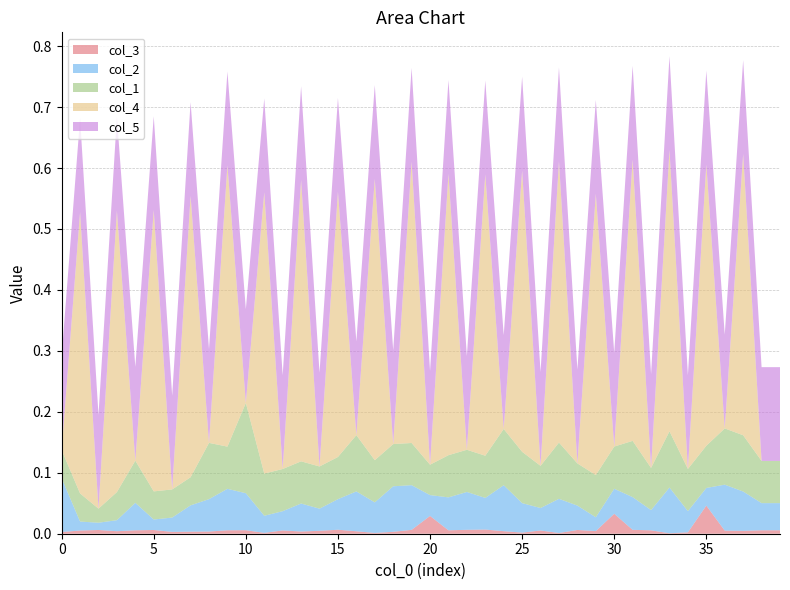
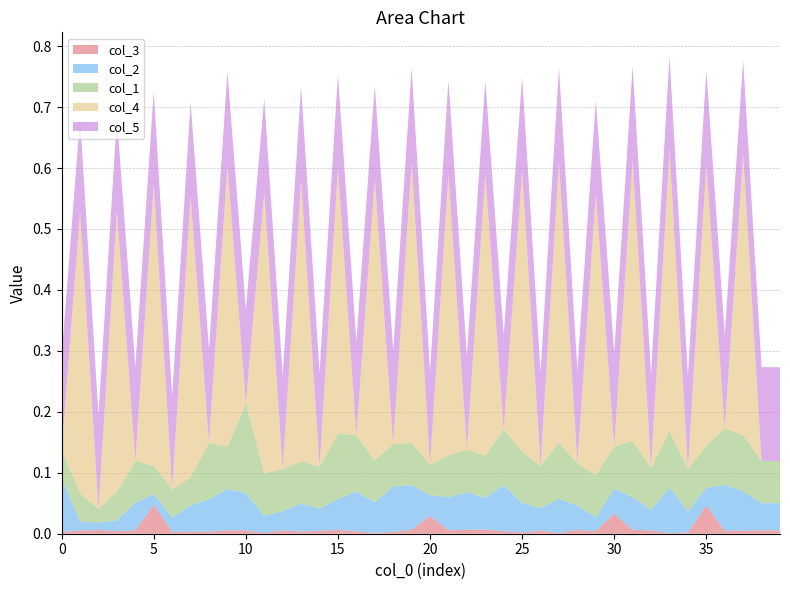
  {
    "col_3": {
-     "5": 0.01,
+     "5": 0.05,
      "10": 0.01,
      "15": 0.01,
      "20": 0.03,
      "30": 0.03,
      "35": 0.05
    },
    "col_2": {
      "0": 0.09,
      "5": 0.02,
      "10": 0.06,
      "15": 0.05,
      "20": 0.03,
      "25": 0.05,
      "30": 0.04,
      "35": 0.03
    },
    "col_1": {
      "5": 0.05,
-     "15": 0.07,
+     "15": 0.11,
      "25": 0.08,
      "35": 0.07
    },
    "col_4": {
      "5": 0.46,
      "15": 0.44,
      "25": 0.46,
      "35": 0.46
    },
    "col_5": {
      "0": 0.15,
      "5": 0.15,
      "10": 0.15,
      "15": 0.15,
      "20": 0.15,
      "25": 0.15,
      "30": 0.15,
      "35": 0.15
    }
  }
